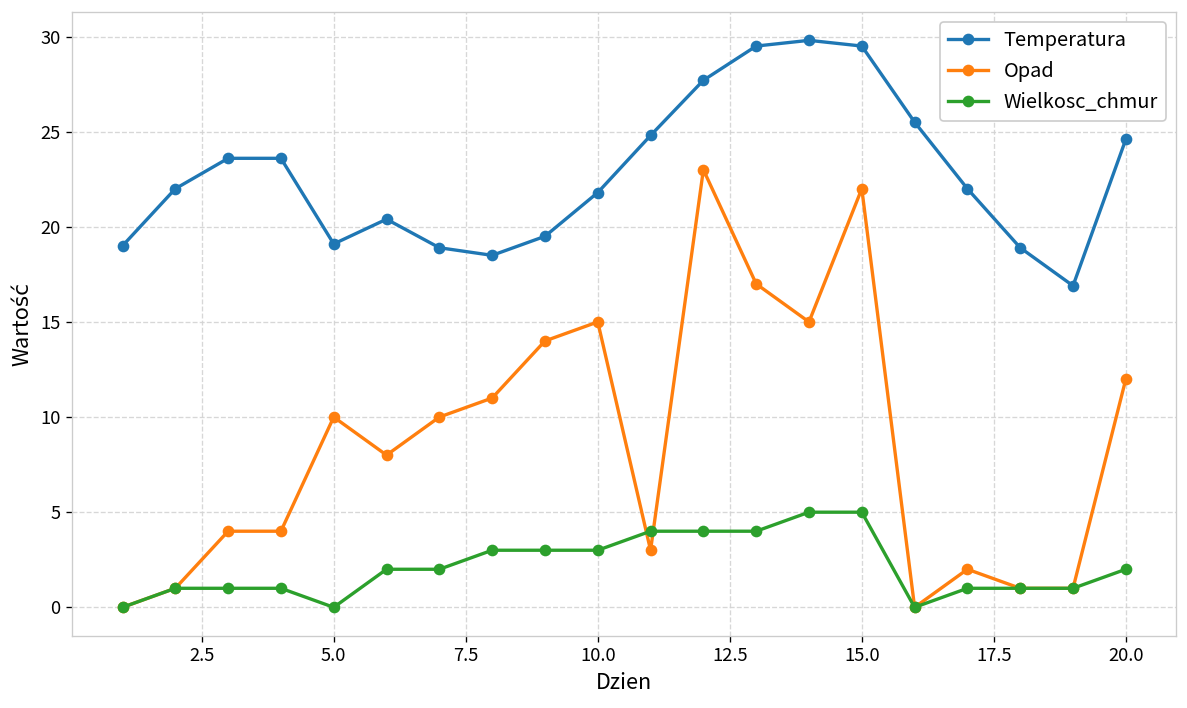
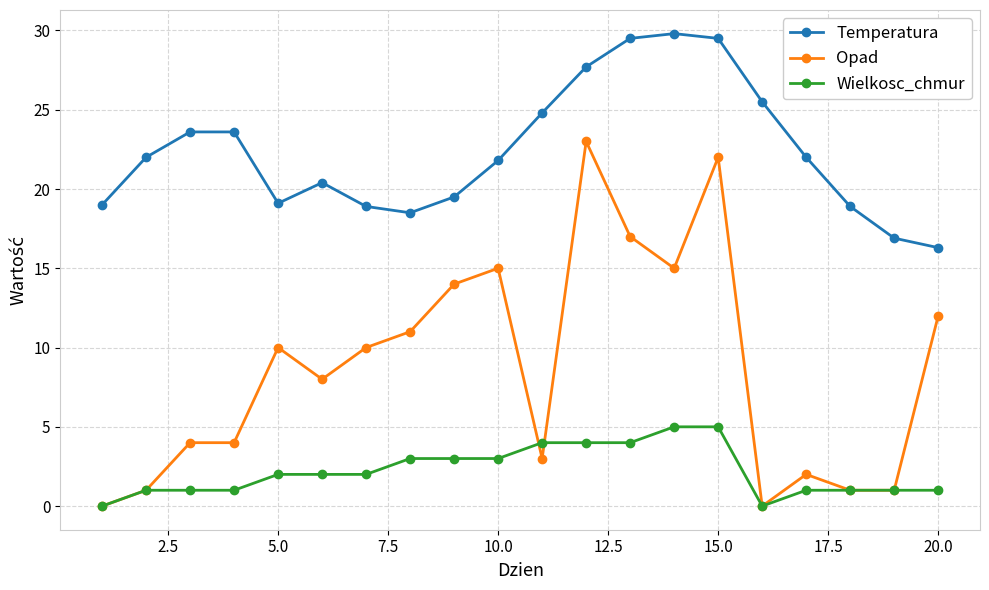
  {
    "Temperatura": {
      "5.0": 19.1,
      "10.0": 21.8,
      "15.0": 29.5,
-     "20.0": 24.6
+     "20.0": 16.3
    },
    "Opad": {
      "5.0": 10.0,
      "10.0": 15.0,
      "15.0": 22.0,
      "20.0": 12.0
    },
    "Wielkosc_chmur": {
-     "5.0": 0,
+     "5.0": 2,
      "10.0": 3,
      "15.0": 5,
-     "20.0": 2
+     "20.0": 1
    }
  }
